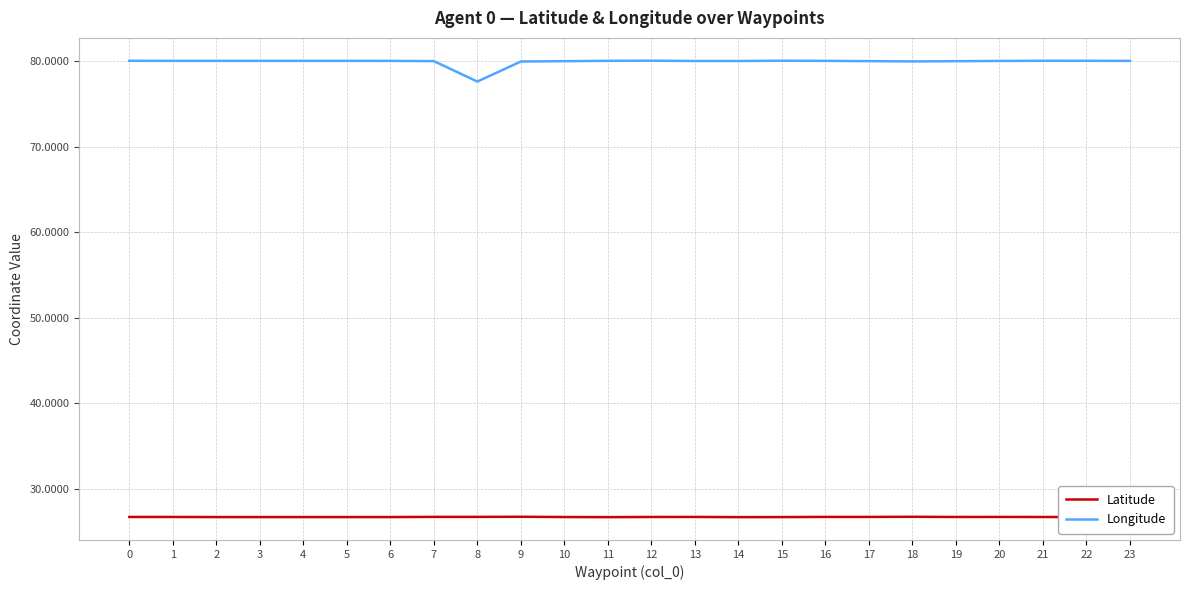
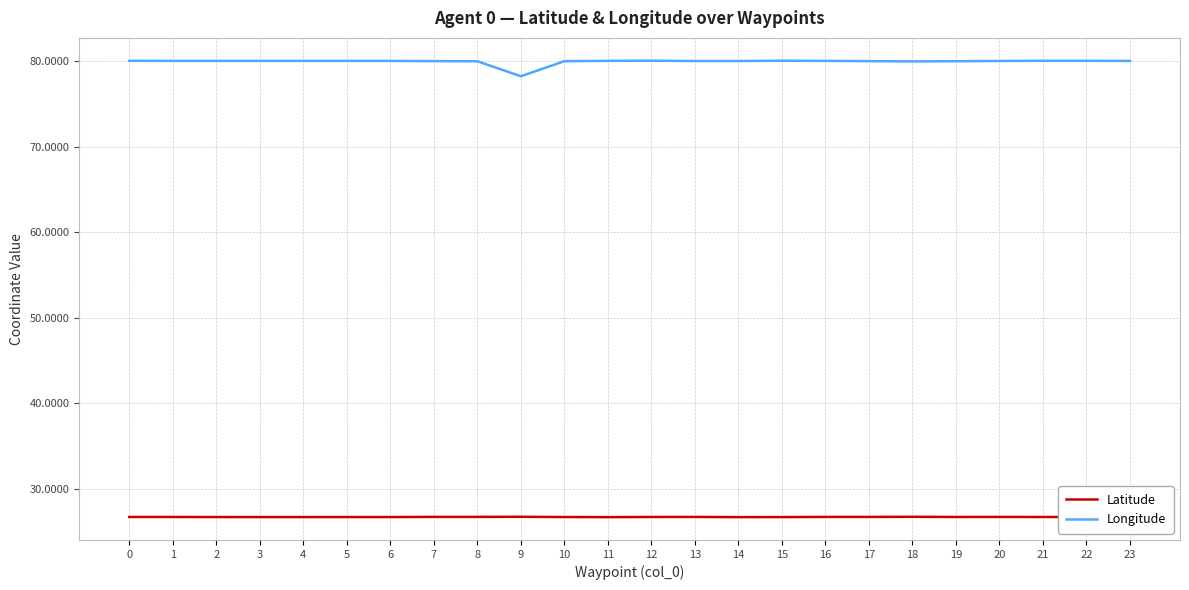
  {
    "Latitude": {
      "0": 27,
      "1": 27,
      "2": 27,
      "3": 27,
      "4": 27,
      "5": 27,
      "6": 27,
      "7": 27,
      "8": 27,
      "9": 27,
      "10": 27,
      "11": 27,
      "12": 27,
      "13": 27,
      "14": 27,
      "15": 27,
      "16": 27,
      "17": 27,
      "18": 27,
      "19": 27,
      "20": 27,
      "21": 27
    },
    "Longitude": {
      "0": 80,
      "1": 80,
      "2": 80,
      "3": 80,
      "4": 80,
      "5": 80,
      "6": 80,
      "7": 80,
-     "8": 78,
-     "9": 80,
+     "8": 80,
+     "9": 78,
      "10": 80,
      "11": 80,
      "12": 80,
      "13": 80,
      "14": 80,
      "15": 80,
      "16": 80,
      "17": 80,
      "18": 80,
      "19": 80,
      "20": 80,
      "21": 80,
      "22": 80,
      "23": 80
    }
  }
